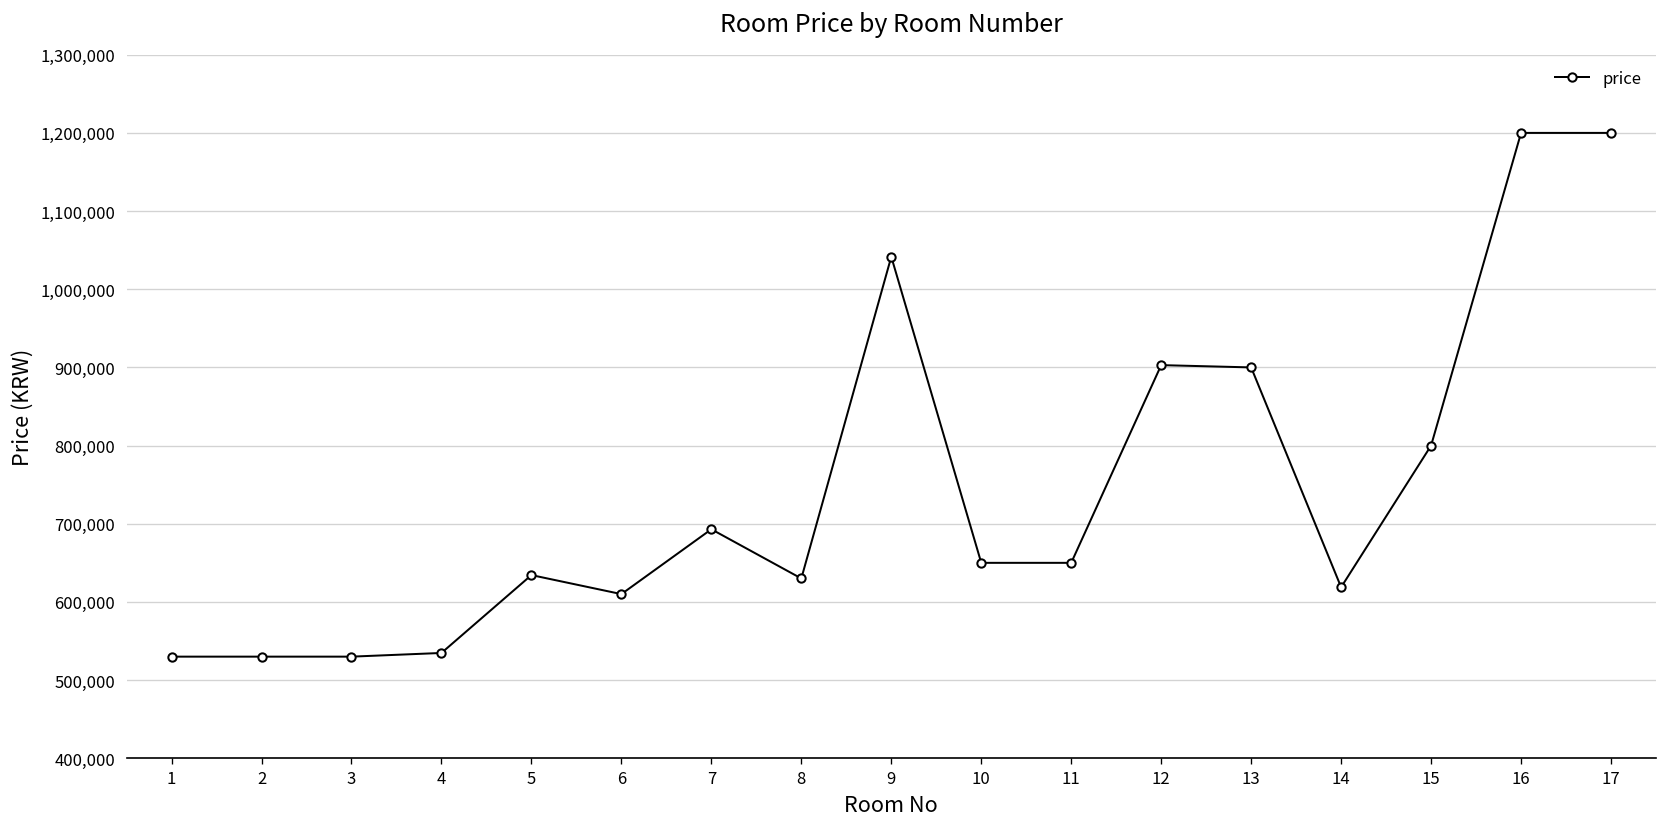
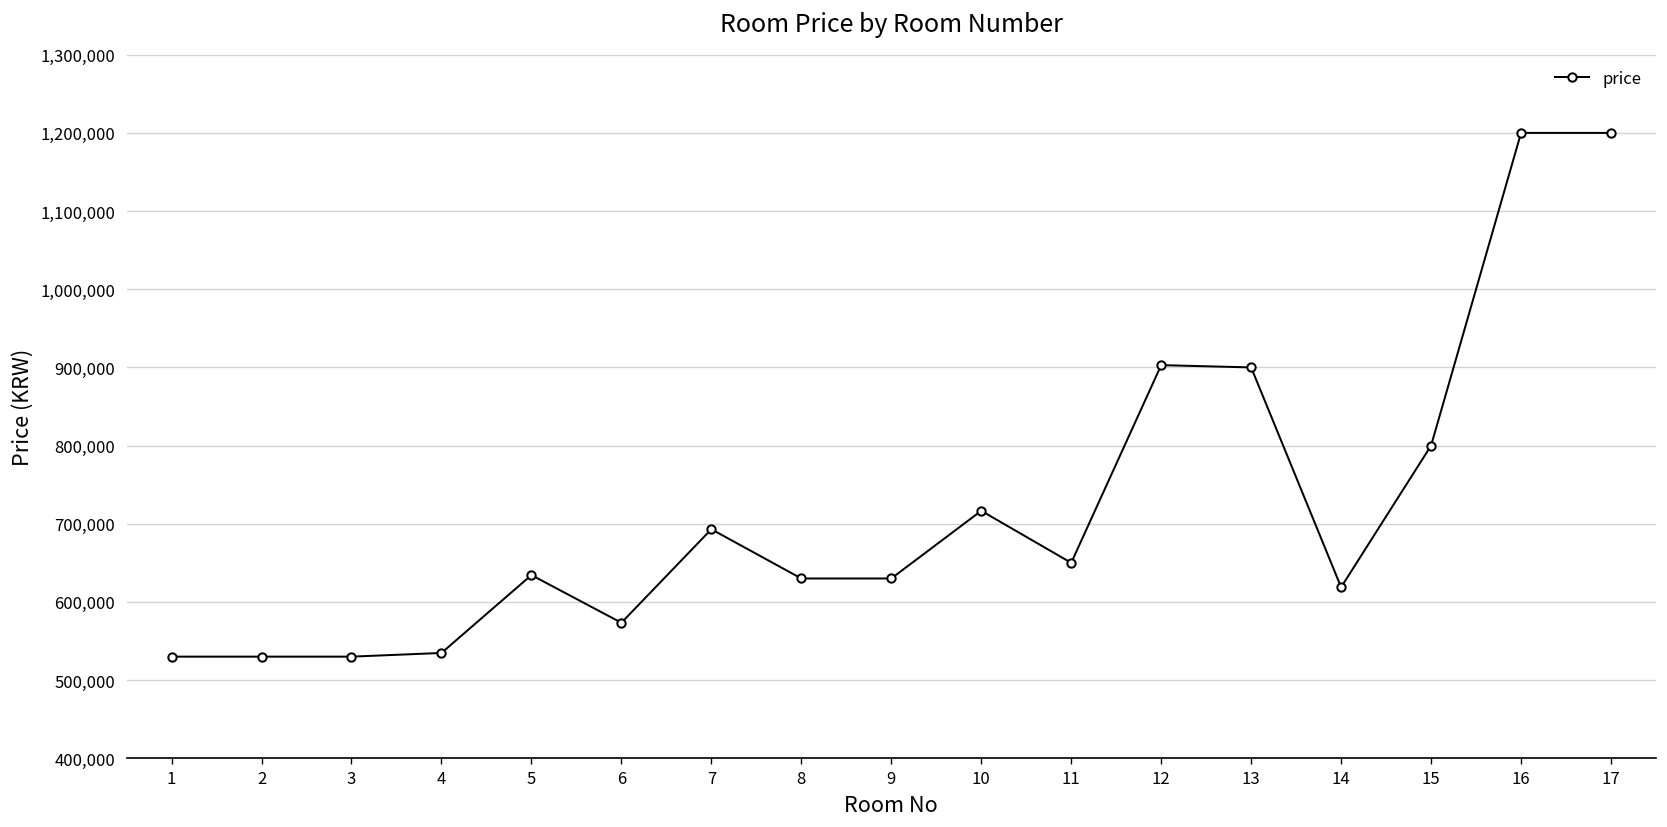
  {
    "1": "530,000",
    "2": "530,000",
    "3": "530,000",
    "4": "530,000",
    "5": "630,000",
-   "6": "610,000",
+   "6": "570,000",
    "7": "690,000",
    "8": "630,000",
-   "9": "1,040,000",
-   "10": "650,000",
+   "9": "630,000",
+   "10": "720,000",
    "11": "650,000",
    "12": "900,000",
    "13": "900,000",
    "14": "620,000",
    "15": "800,000",
    "16": "1,200,000",
    "17": "1,200,000"
  }
